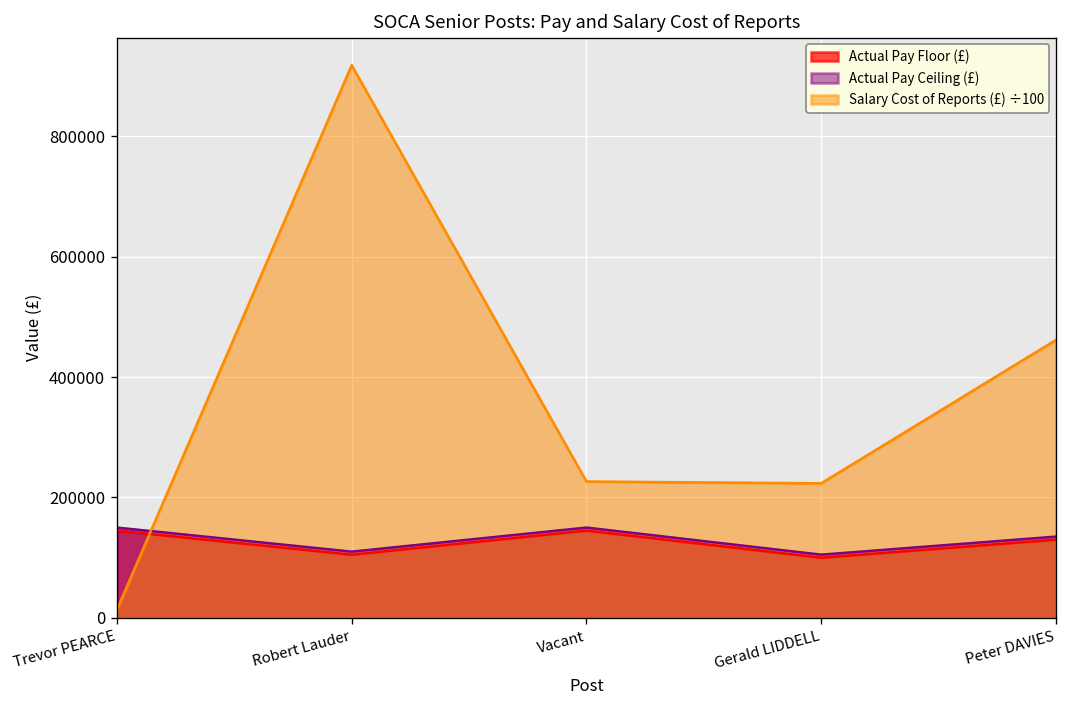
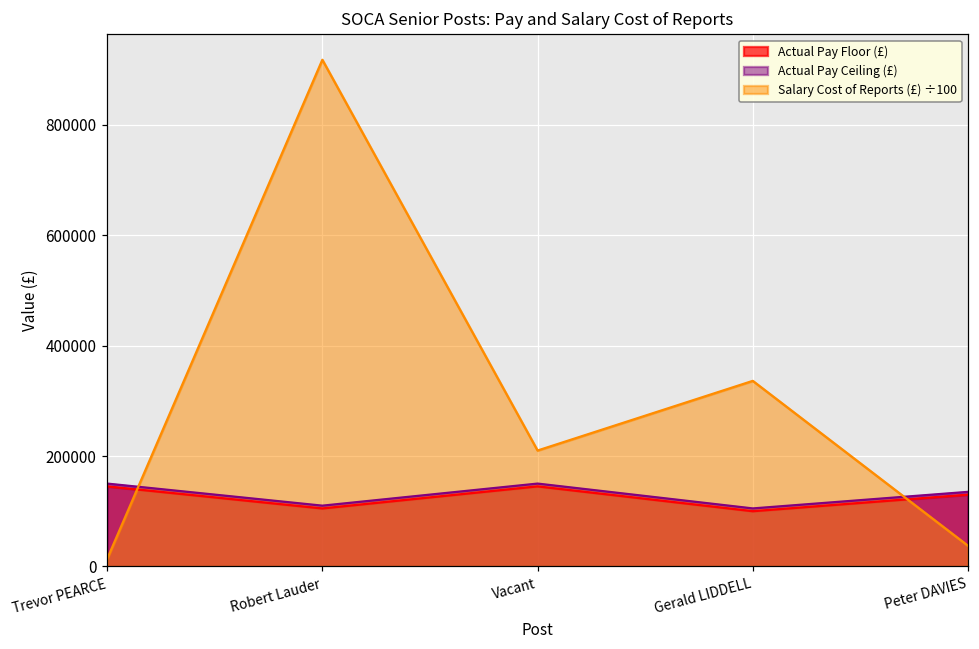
  {
    "Salary Cost of Reports (£) ÷100": {
      "Trevor PEARCE": 10000,
      "Robert Lauder": 920000,
-     "Vacant": 230000,
-     "Gerald LIDDELL": 220000,
-     "Peter DAVIES": 460000
+     "Vacant": 210000,
+     "Gerald LIDDELL": 340000,
+     "Peter DAVIES": 40000
    }
  }
